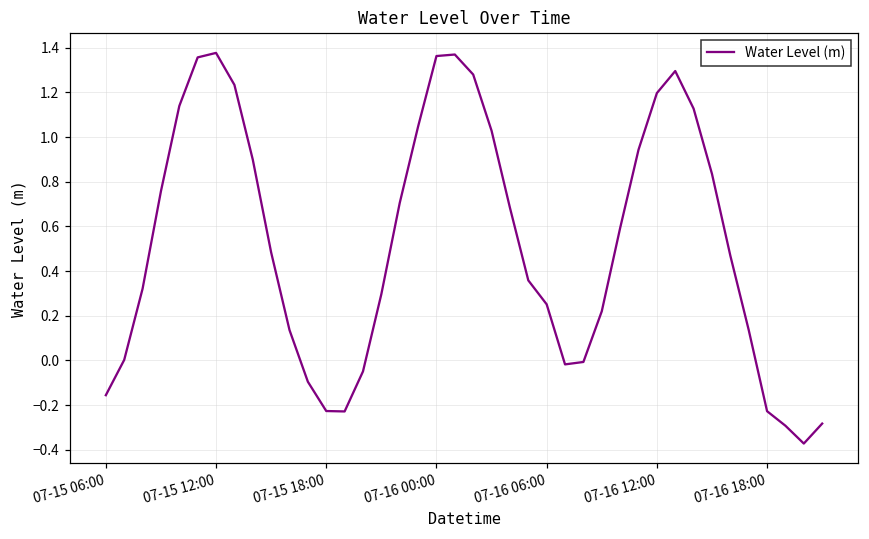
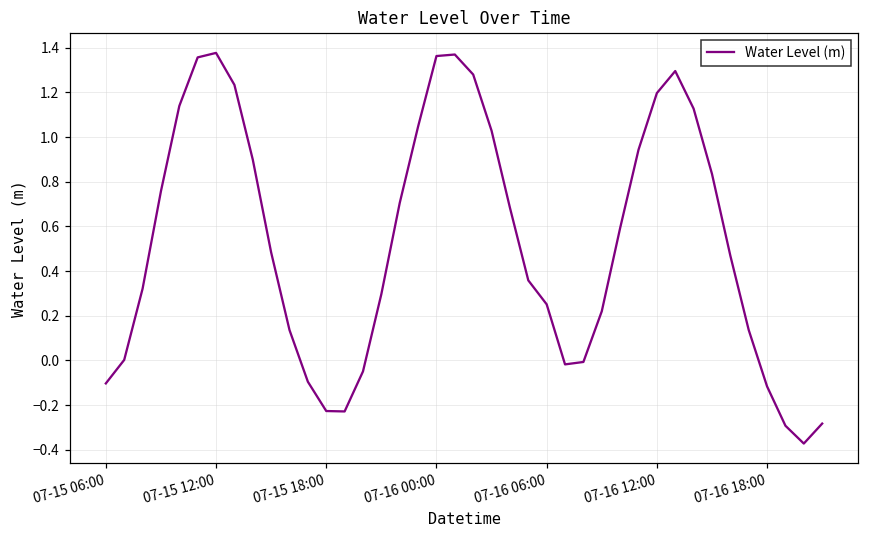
  {
-   "07-15 06:00": -0.16,
+   "07-15 06:00": -0.10,
    "07-15 12:00": 1.38,
    "07-15 18:00": -0.23,
    "07-16 00:00": 1.36,
    "07-16 06:00": 0.25,
    "07-16 12:00": 1.20,
-   "07-16 18:00": -0.23
+   "07-16 18:00": -0.12
  }
